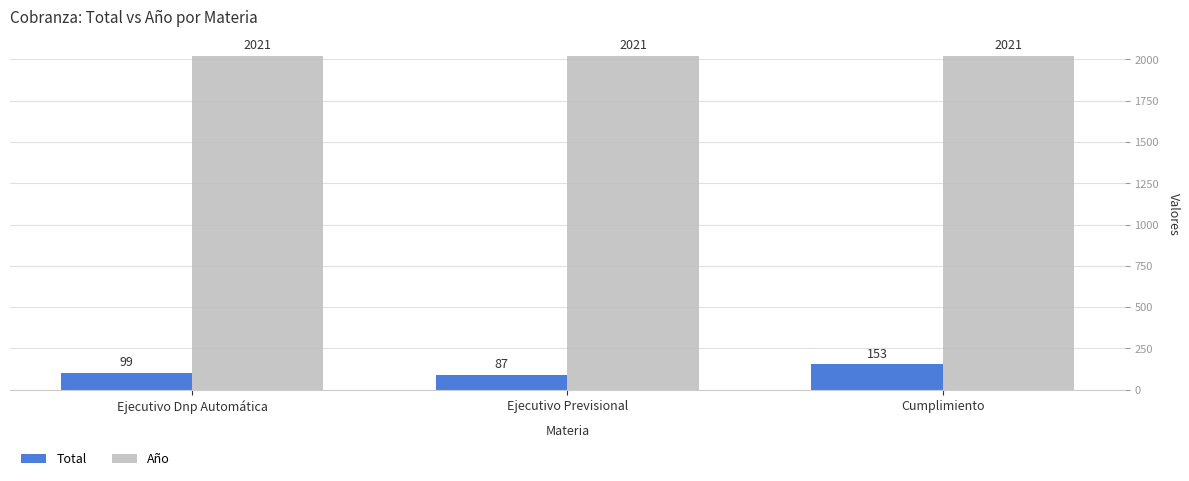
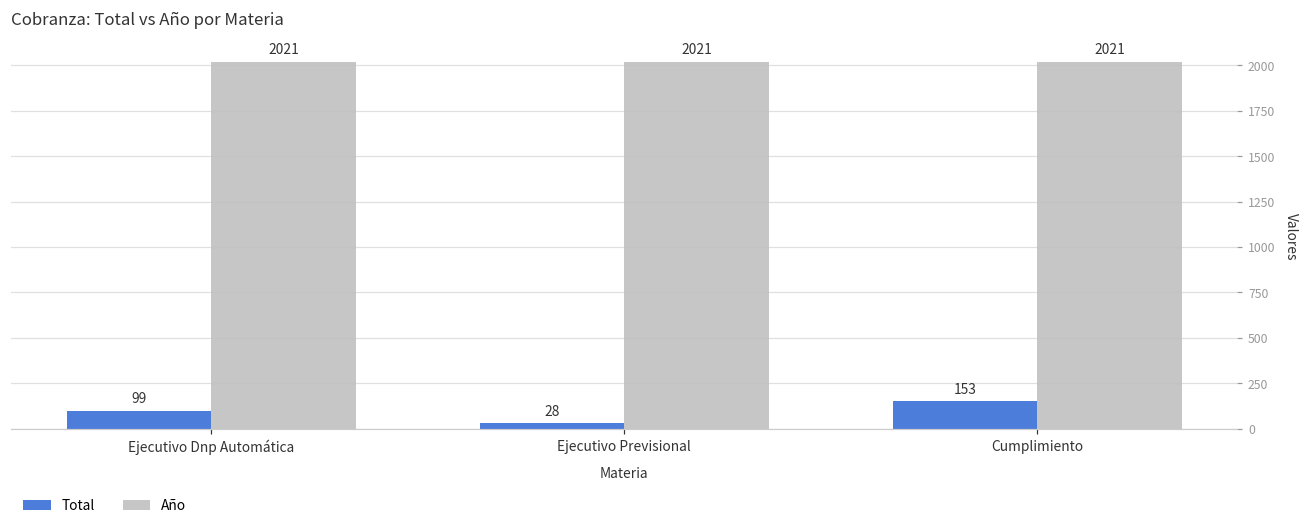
  {
    "Total": {
      "Ejecutivo Dnp Automática": 99,
-     "Ejecutivo Previsional": 87,
+     "Ejecutivo Previsional": 28,
      "Cumplimiento": 153
    },
    "Año": {
      "Ejecutivo Dnp Automática": 2021,
      "Ejecutivo Previsional": 2021,
      "Cumplimiento": 2021
    }
  }
